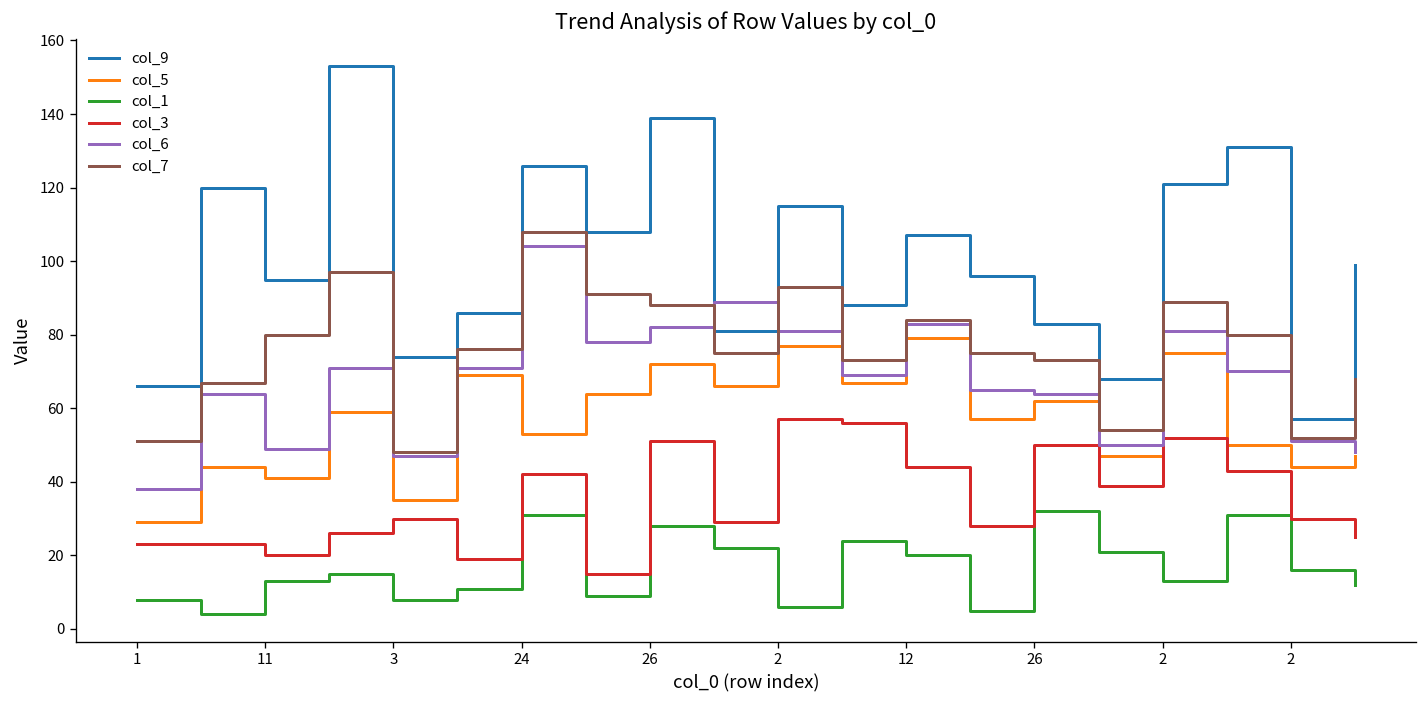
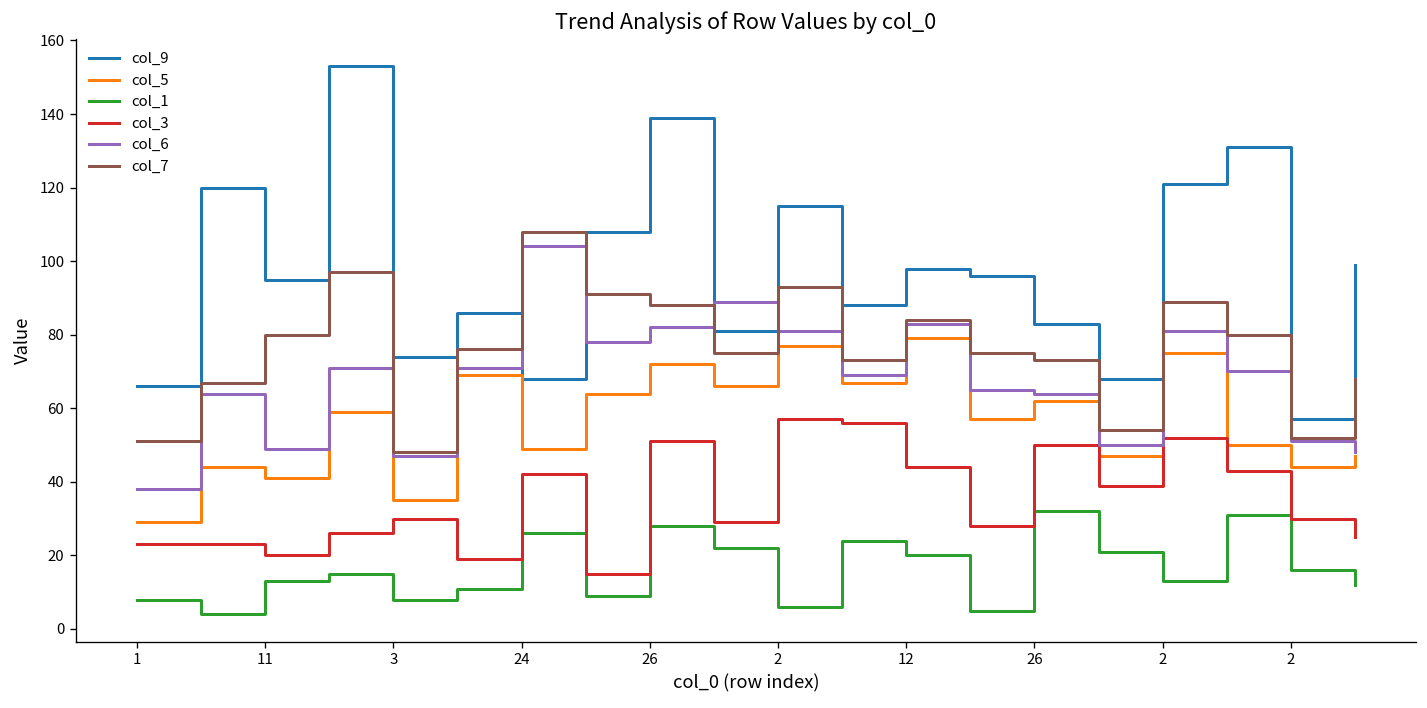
  {
    "col_9": {
-     "24": 126,
-     "12": 107
+     "24": 68,
+     "12": 98
    },
    "col_5": {
-     "24": 53,
+     "24": 49,
      "12": 79
    },
    "col_1": {
-     "24": 31,
+     "24": 26,
      "12": 20
    },
    "col_3": {
      "24": 42,
      "12": 44
    },
    "col_6": {
      "24": 104,
      "12": 83
    },
    "col_7": {
      "24": 108,
      "12": 84
    }
  }
